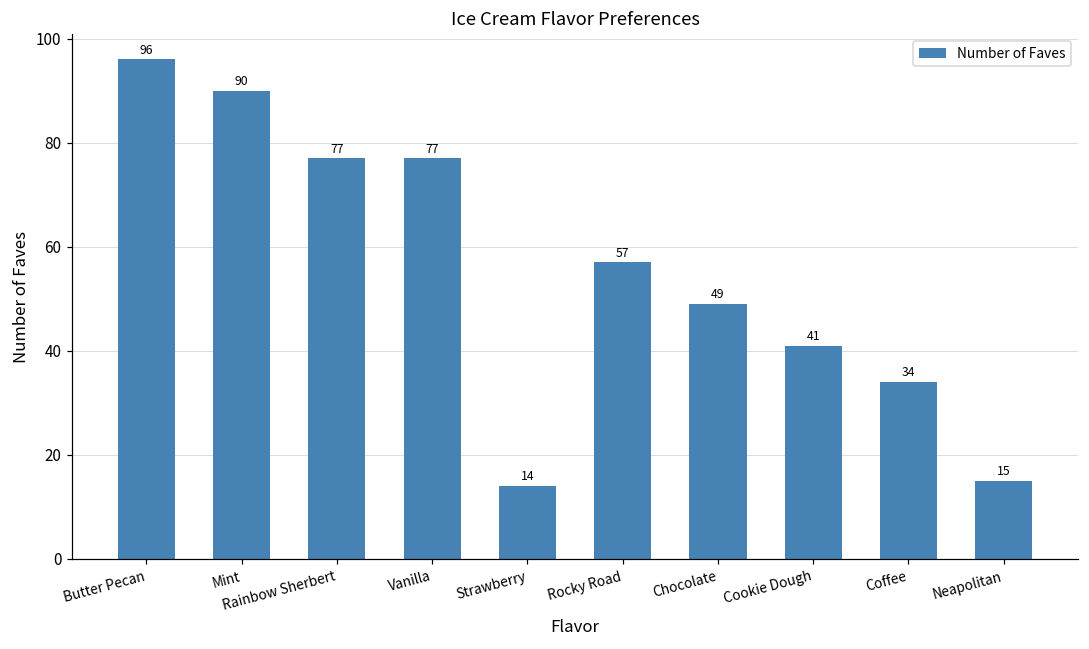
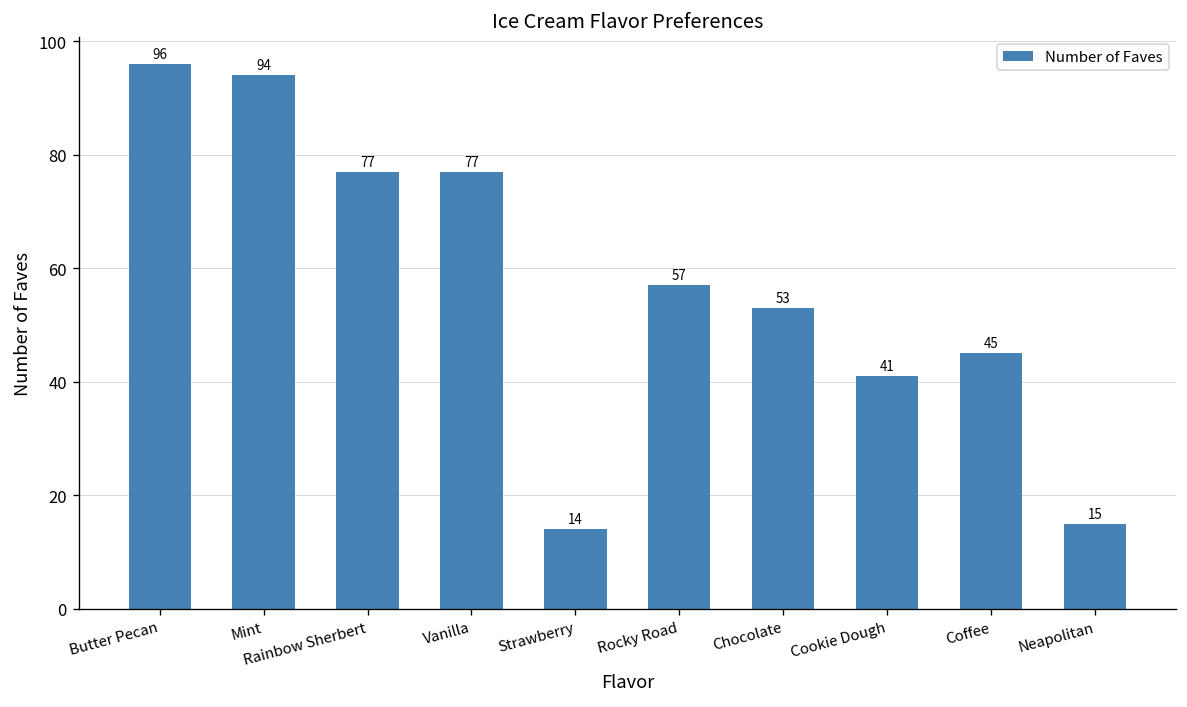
  {
    "Butter Pecan": 96,
-   "Mint": 90,
+   "Mint": 94,
    "Rainbow Sherbert": 77,
    "Vanilla": 77,
    "Strawberry": 14,
    "Rocky Road": 57,
-   "Chocolate": 49,
+   "Chocolate": 53,
    "Cookie Dough": 41,
-   "Coffee": 34,
+   "Coffee": 45,
    "Neapolitan": 15
  }
